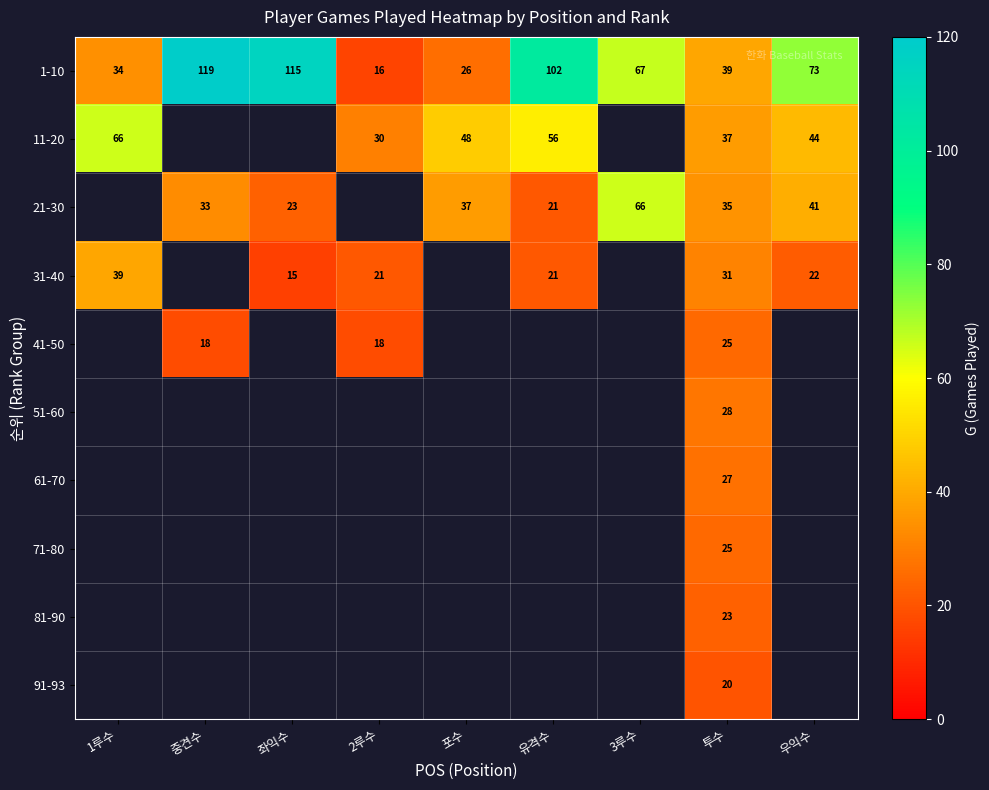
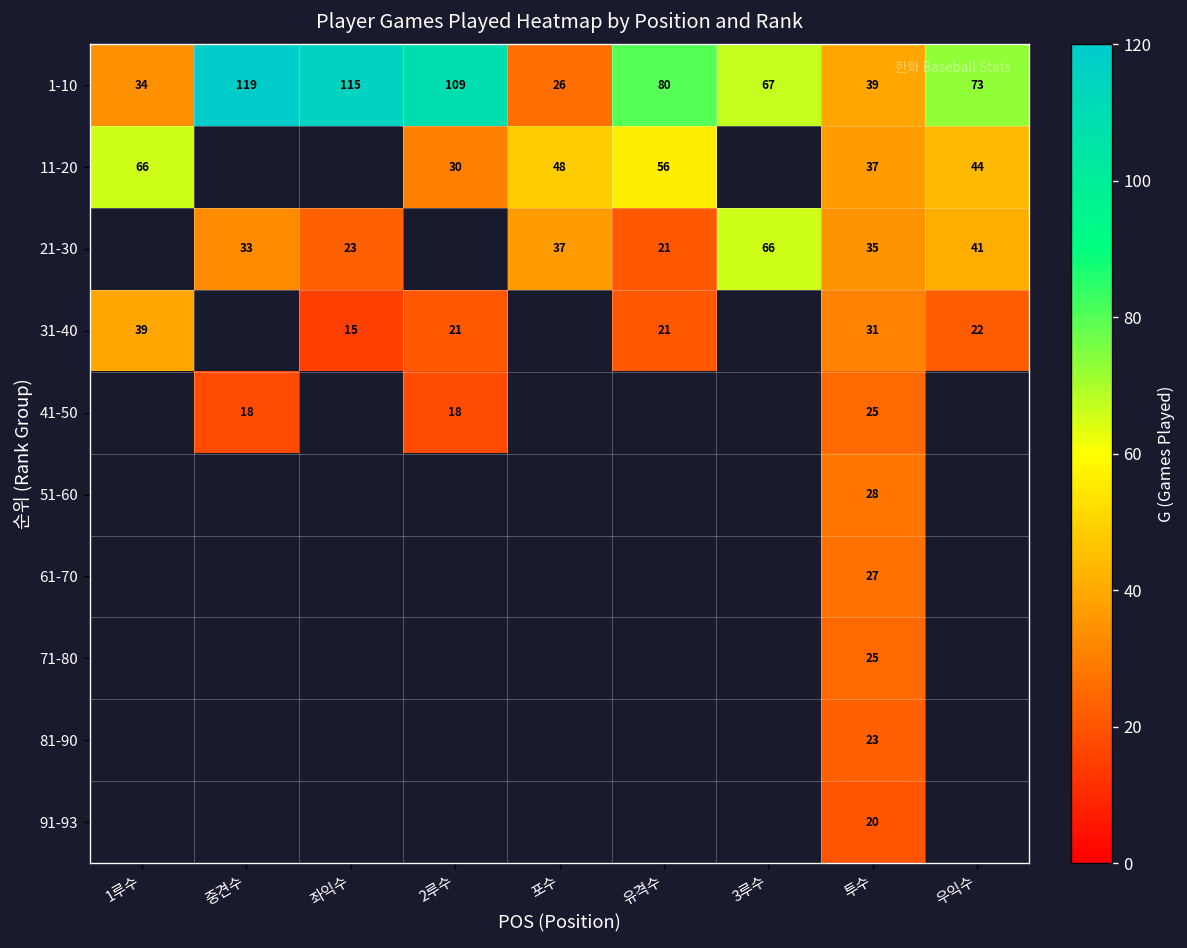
  {
    "1-10": {
      "1루수": 34,
      "중견수": 119,
      "좌익수": 115,
-     "2루수": 16,
+     "2루수": 109,
      "포수": 26,
-     "유격수": 102,
+     "유격수": 80,
      "3루수": 67,
      "투수": 39
    },
    "11-20": {
      "1루수": 66,
      "2루수": 30,
      "포수": 48,
      "유격수": 56,
      "투수": 37,
      "우익수": 44
    },
    "21-30": {
      "중견수": 33,
      "좌익수": 23,
      "포수": 37,
      "유격수": 21,
      "3루수": 66,
      "투수": 35,
      "우익수": 41
    },
    "31-40": {
      "1루수": 39,
      "좌익수": 15,
      "2루수": 21,
      "유격수": 21,
      "투수": 31,
      "우익수": 22
    },
    "41-50": {
      "중견수": 18,
      "2루수": 18,
      "투수": 25
    },
    "51-60": {
      "투수": 28
    },
    "61-70": {
      "투수": 27
    },
    "71-80": {
      "투수": 25
    },
    "81-90": {
      "투수": 23
    },
    "91-93": {
      "투수": 20
    }
  }
